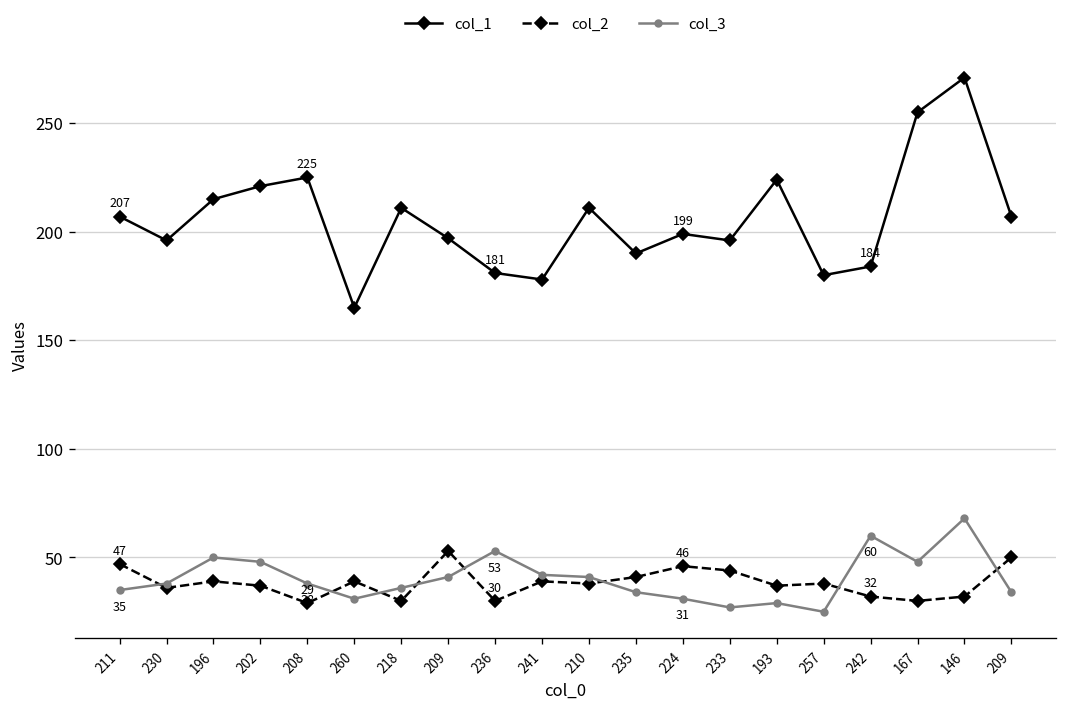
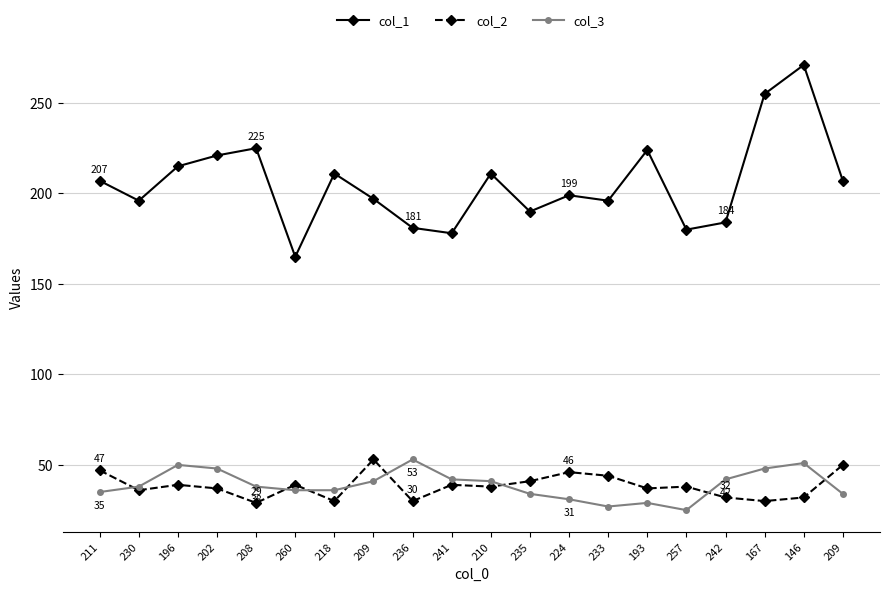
  {
    "col_3": {
      "211": 35,
-     "260": 31,
+     "260": 36,
      "236": 53,
      "224": 31,
-     "242": 60,
-     "146": 68
+     "242": 42,
+     "146": 51
    }
  }
